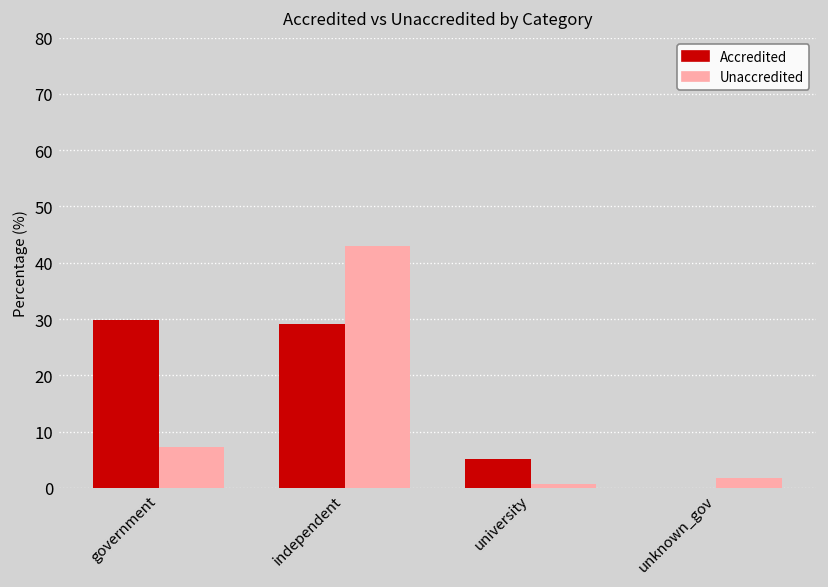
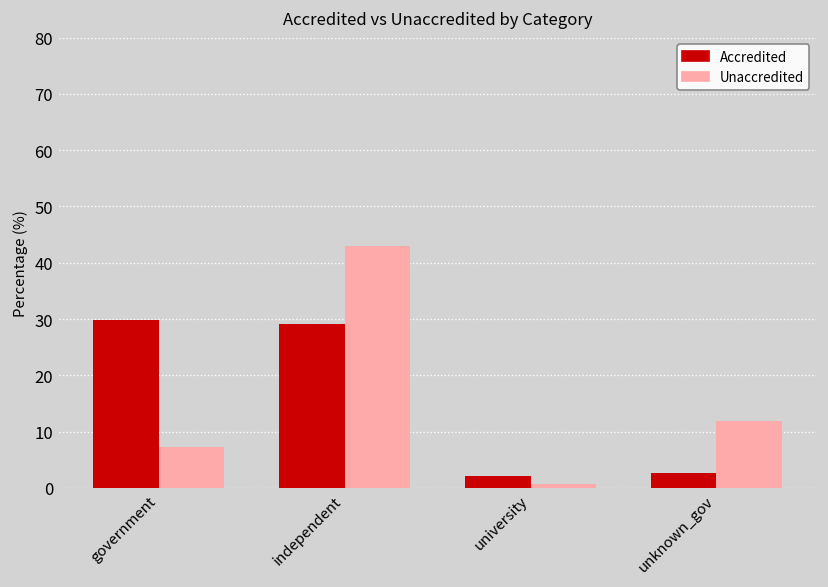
  {
    "Accredited": {
      "government": 30,
      "independent": 29,
-     "university": 5,
-     "unknown_gov": 0
+     "university": 2,
+     "unknown_gov": 3
    },
    "Unaccredited": {
      "government": 7,
      "independent": 43,
      "university": 1,
-     "unknown_gov": 2
+     "unknown_gov": 12
    }
  }
